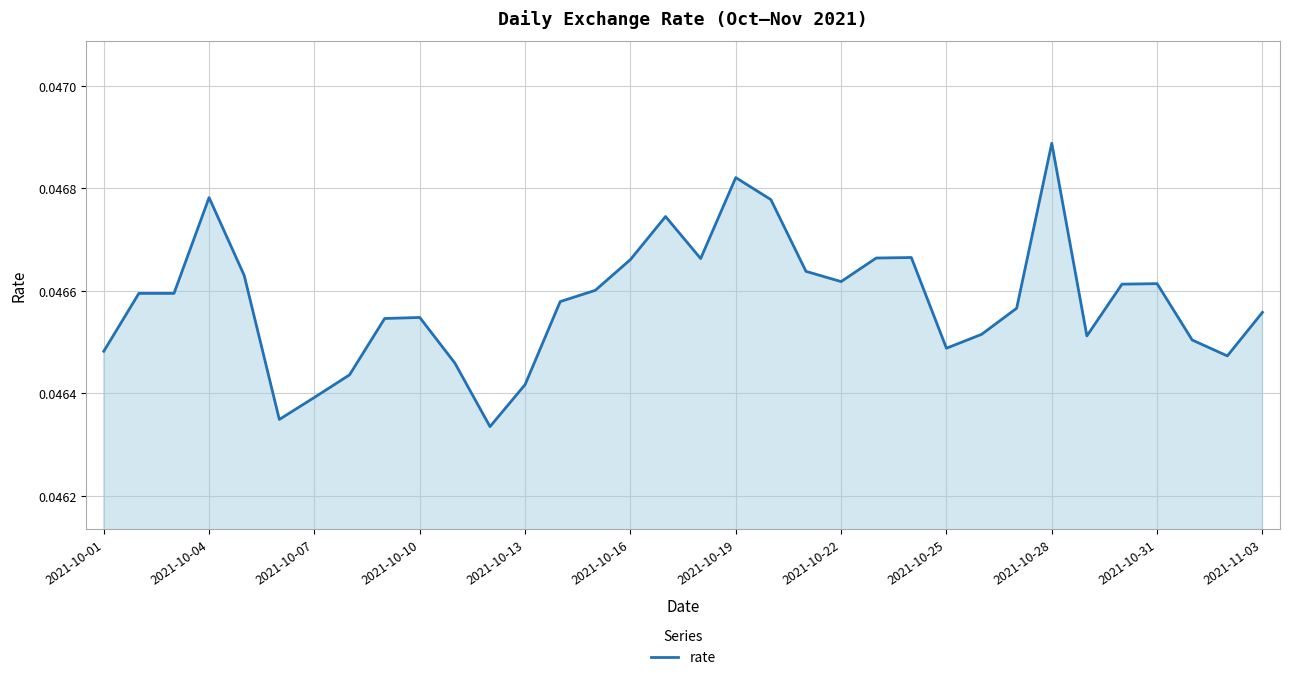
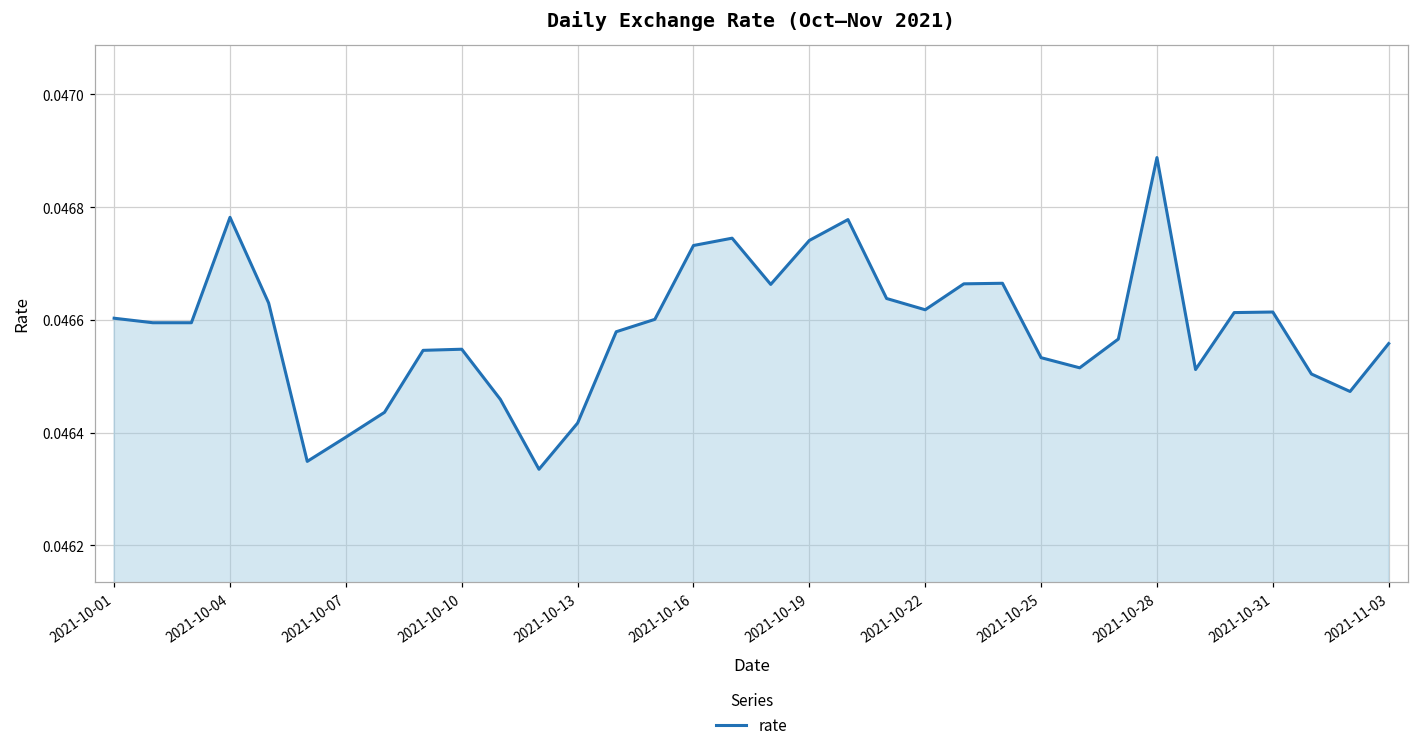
  {
-   "2021-10-01": 0.04648,
+   "2021-10-01": 0.04660,
    "2021-10-04": 0.04678,
    "2021-10-07": 0.04639,
    "2021-10-10": 0.04655,
    "2021-10-13": 0.04642,
-   "2021-10-16": 0.04666,
-   "2021-10-19": 0.04682,
+   "2021-10-16": 0.04673,
+   "2021-10-19": 0.04674,
    "2021-10-22": 0.04662,
-   "2021-10-25": 0.04649,
+   "2021-10-25": 0.04653,
    "2021-10-28": 0.04689,
    "2021-10-31": 0.04661,
    "2021-11-03": 0.04656
  }
